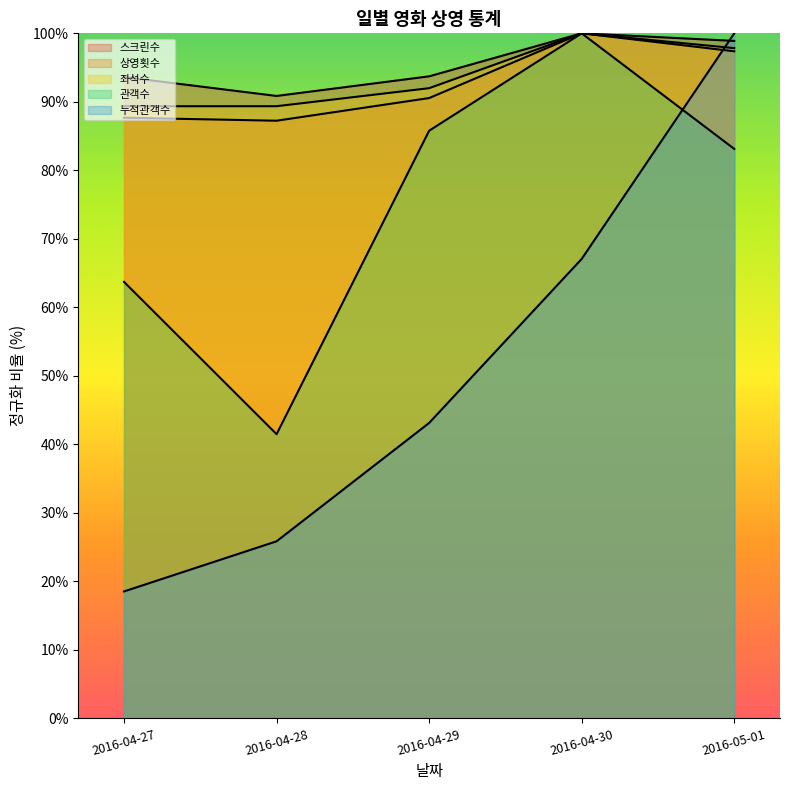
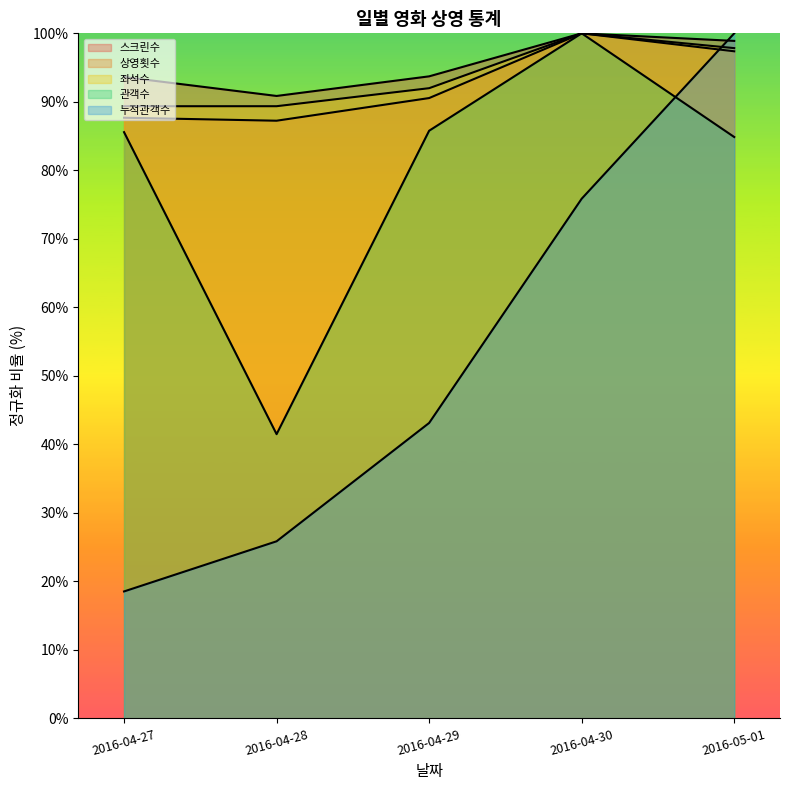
  {
    "관객수": {
-     "2016-04-27": "64%",
+     "2016-04-27": "86%",
      "2016-04-28": "41%",
      "2016-04-29": "86%",
-     "2016-05-01": "83%"
+     "2016-05-01": "85%"
    },
    "누적관객수": {
      "2016-04-27": "19%",
      "2016-04-28": "26%",
      "2016-04-29": "43%",
-     "2016-04-30": "67%",
+     "2016-04-30": "76%",
      "2016-05-01": "100%"
    }
  }
